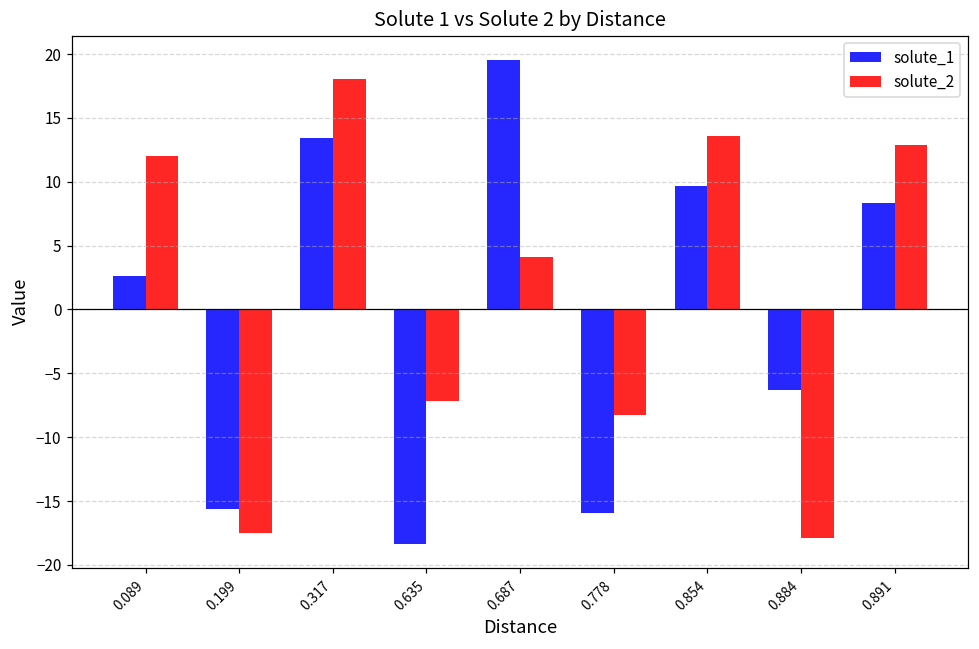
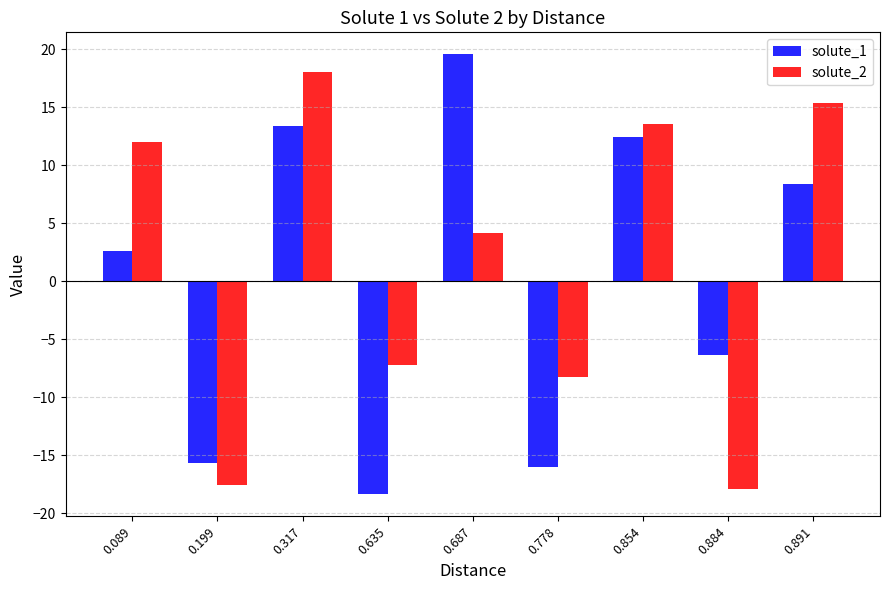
  {
    "solute_1": {
      "0.089": 2.6,
      "0.199": -15.6,
      "0.317": 13.4,
      "0.635": -18.4,
      "0.687": 19.6,
      "0.778": -16.0,
-     "0.854": 9.7,
+     "0.854": 12.4,
      "0.884": -6.3,
      "0.891": 8.4
    },
    "solute_2": {
      "0.089": 12.0,
      "0.199": -17.5,
      "0.317": 18.1,
      "0.635": -7.2,
      "0.687": 4.1,
      "0.778": -8.3,
      "0.854": 13.6,
      "0.884": -17.9,
-     "0.891": 12.9
+     "0.891": 15.4
    }
  }
